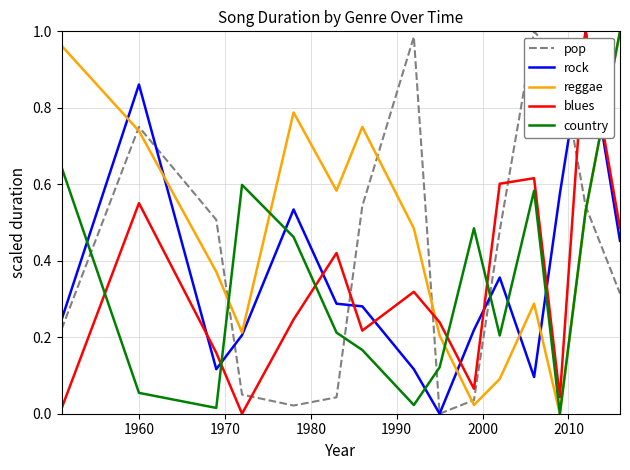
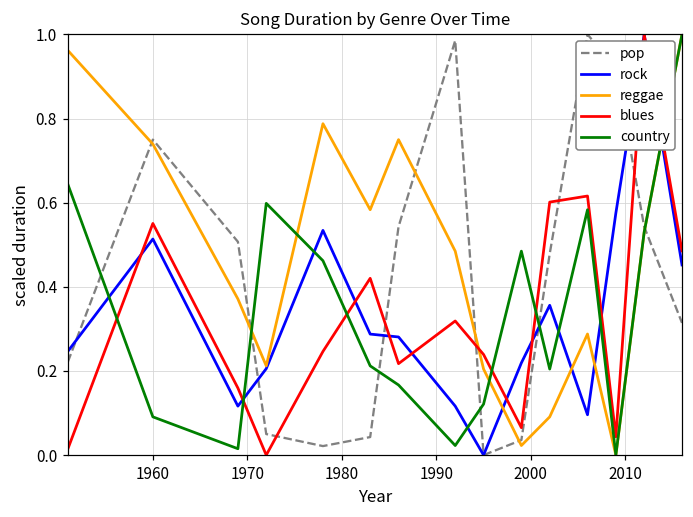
  {
    "pop": {
      "1960": 0.75
    },
    "rock": {
-     "1960": 0.86
+     "1960": 0.51
    },
    "reggae": {
      "1960": 0.74
    },
    "blues": {
      "1960": 0.55
    },
    "country": {
-     "1960": 0.05
+     "1960": 0.09
    }
  }
